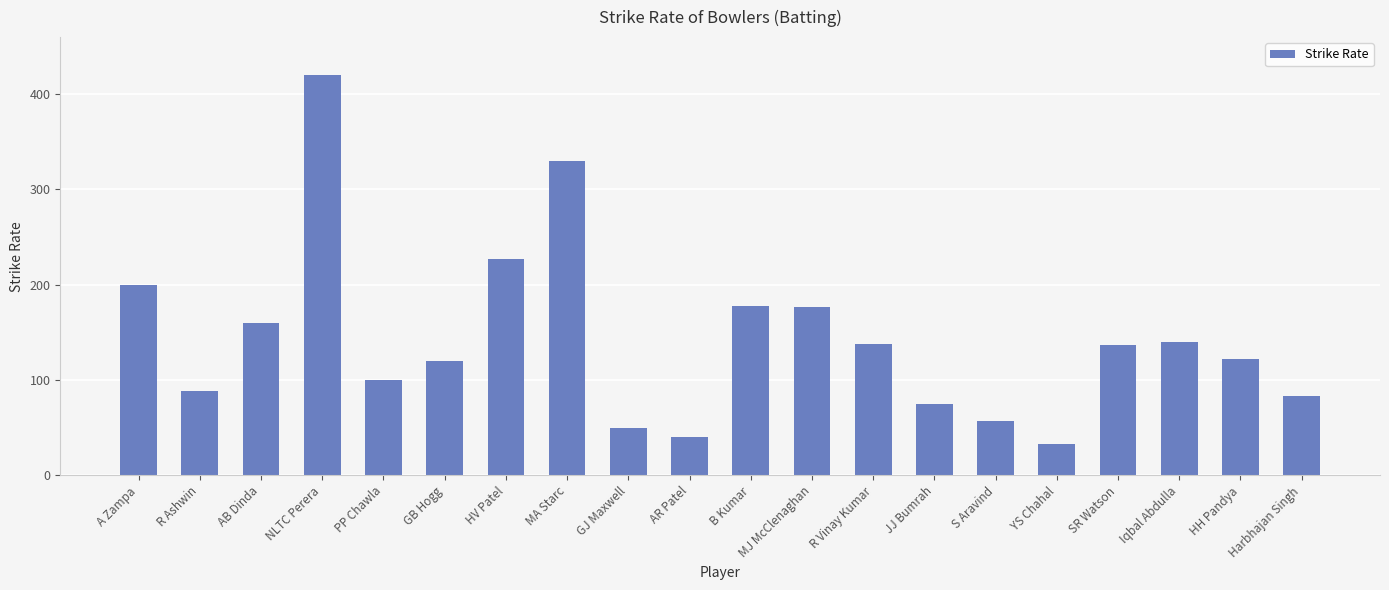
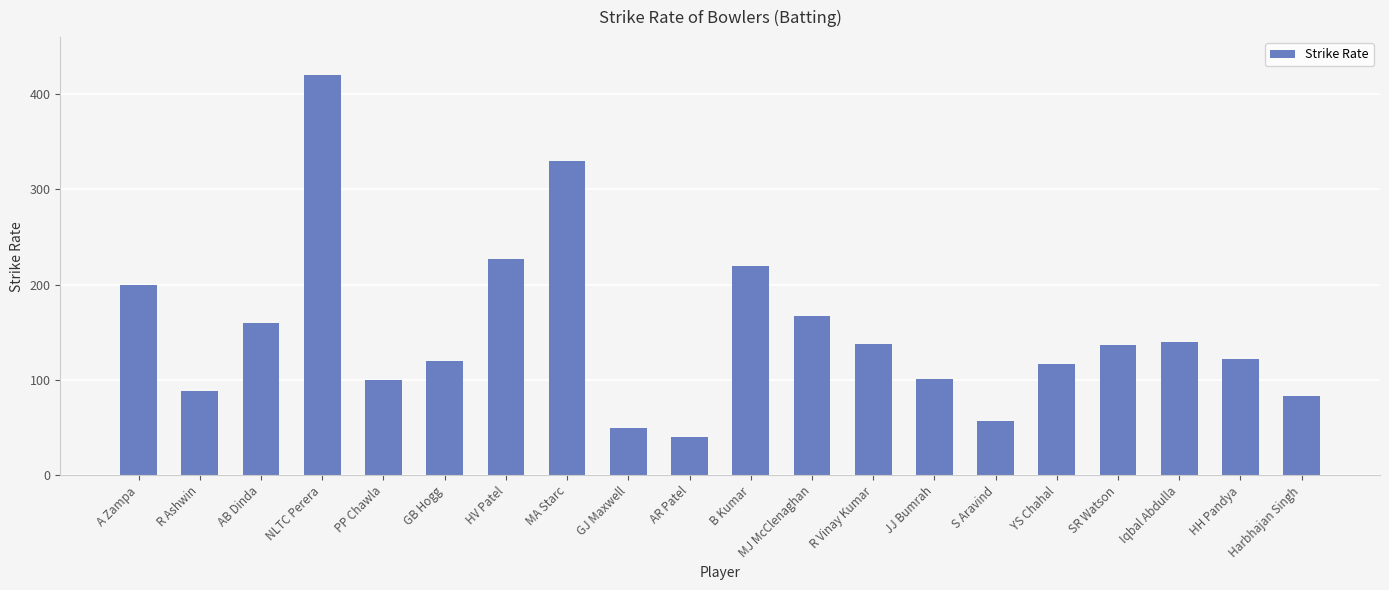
  {
    "A Zampa": 200,
    "R Ashwin": 90,
    "AB Dinda": 160,
    "NLTC Perera": 420,
    "PP Chawla": 100,
    "GB Hogg": 120,
    "HV Patel": 230,
    "MA Starc": 330,
    "GJ Maxwell": 50,
    "AR Patel": 40,
-   "B Kumar": 180,
-   "MJ McClenaghan": 180,
+   "B Kumar": 220,
+   "MJ McClenaghan": 170,
    "R Vinay Kumar": 140,
-   "JJ Bumrah": 80,
+   "JJ Bumrah": 100,
    "S Aravind": 60,
-   "YS Chahal": 30,
+   "YS Chahal": 120,
    "SR Watson": 140,
    "Iqbal Abdulla": 140,
    "HH Pandya": 120,
    "Harbhajan Singh": 80
  }
